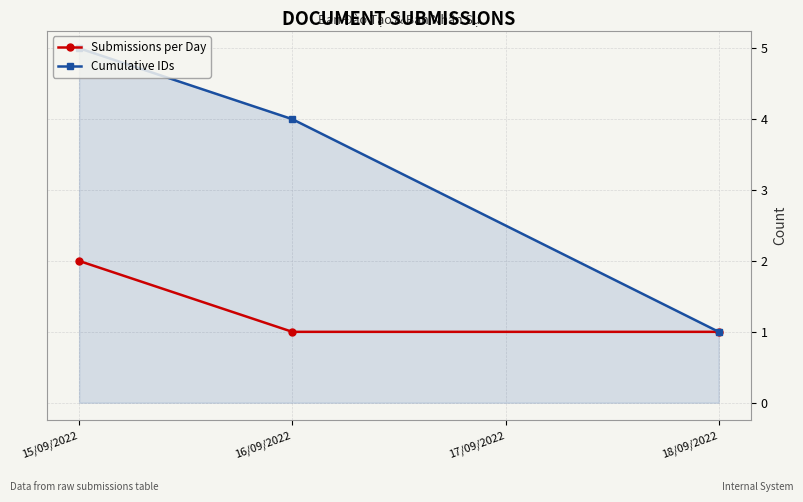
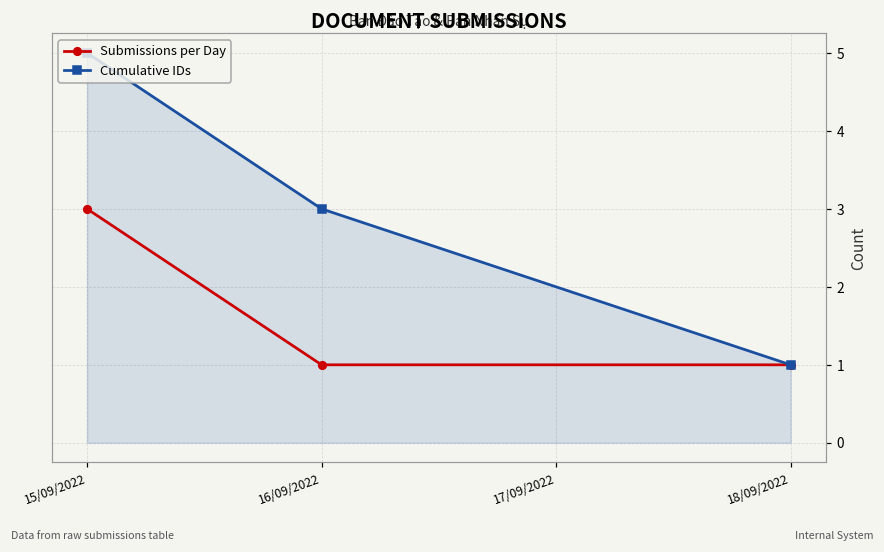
  {
    "Submissions per Day": {
-     "15/09/2022": 2,
+     "15/09/2022": 3,
      "16/09/2022": 1
    },
    "Cumulative IDs": {
-     "16/09/2022": 4
+     "16/09/2022": 3
    }
  }
